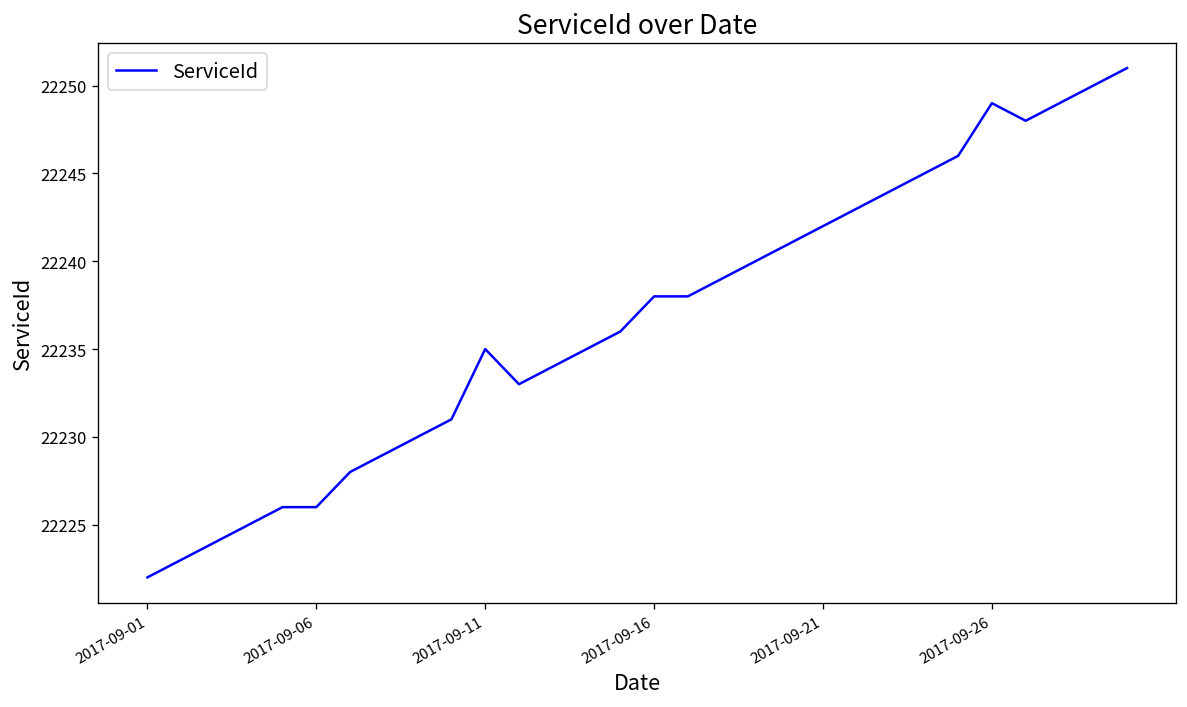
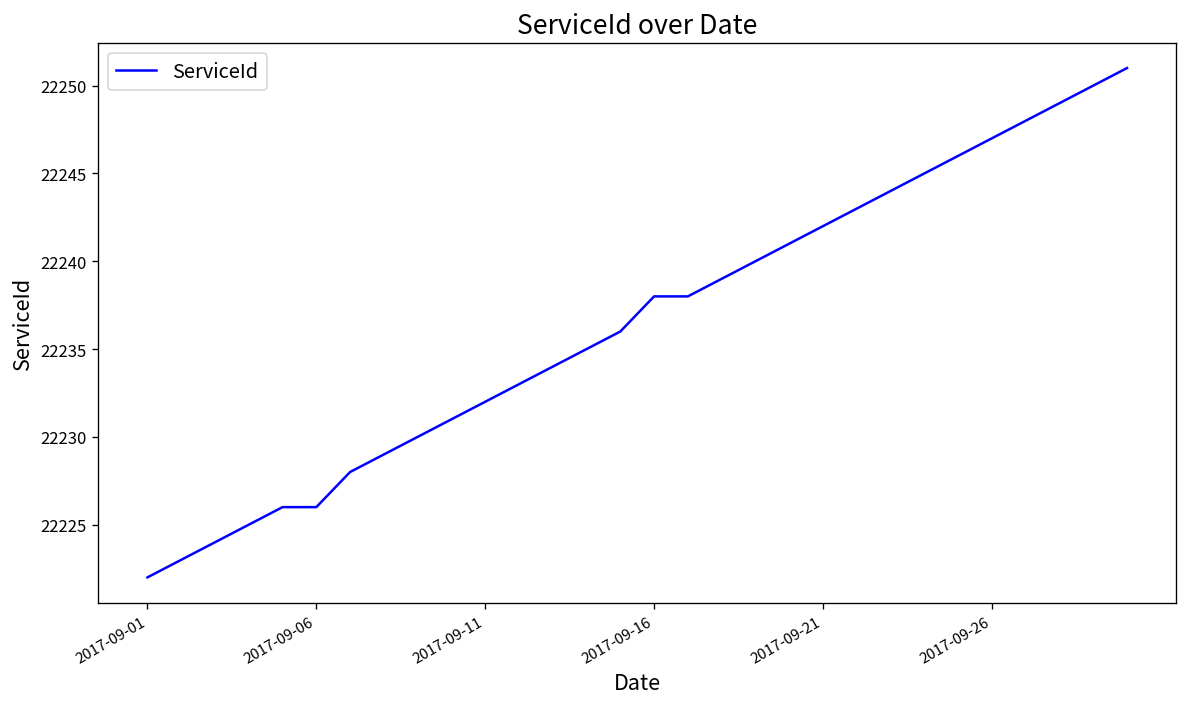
  {
    "2017-09-01": 22222,
    "2017-09-06": 22226,
-   "2017-09-11": 22235,
+   "2017-09-11": 22232,
    "2017-09-16": 22238,
    "2017-09-21": 22242,
-   "2017-09-26": 22249
+   "2017-09-26": 22247
  }
